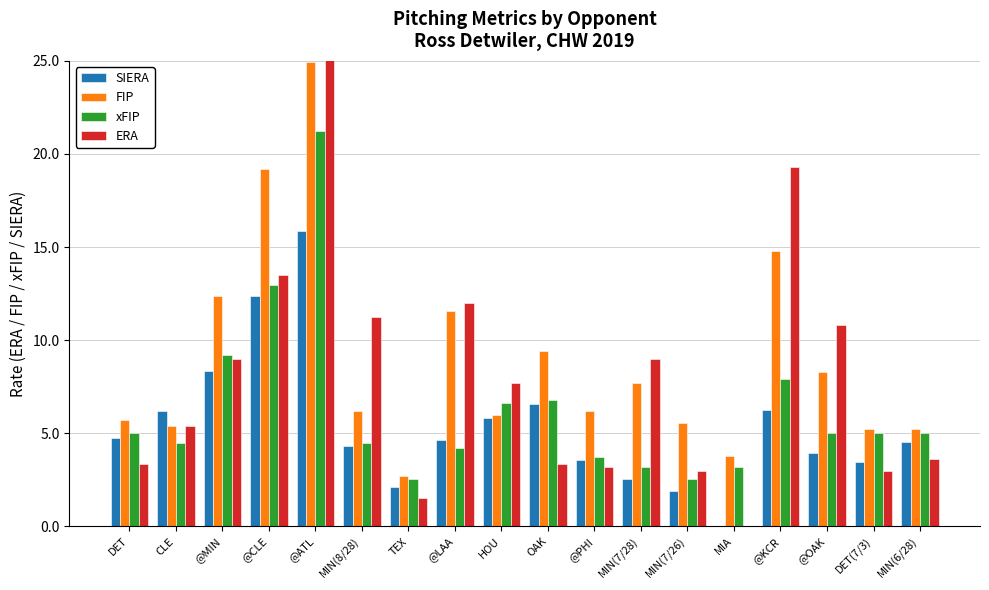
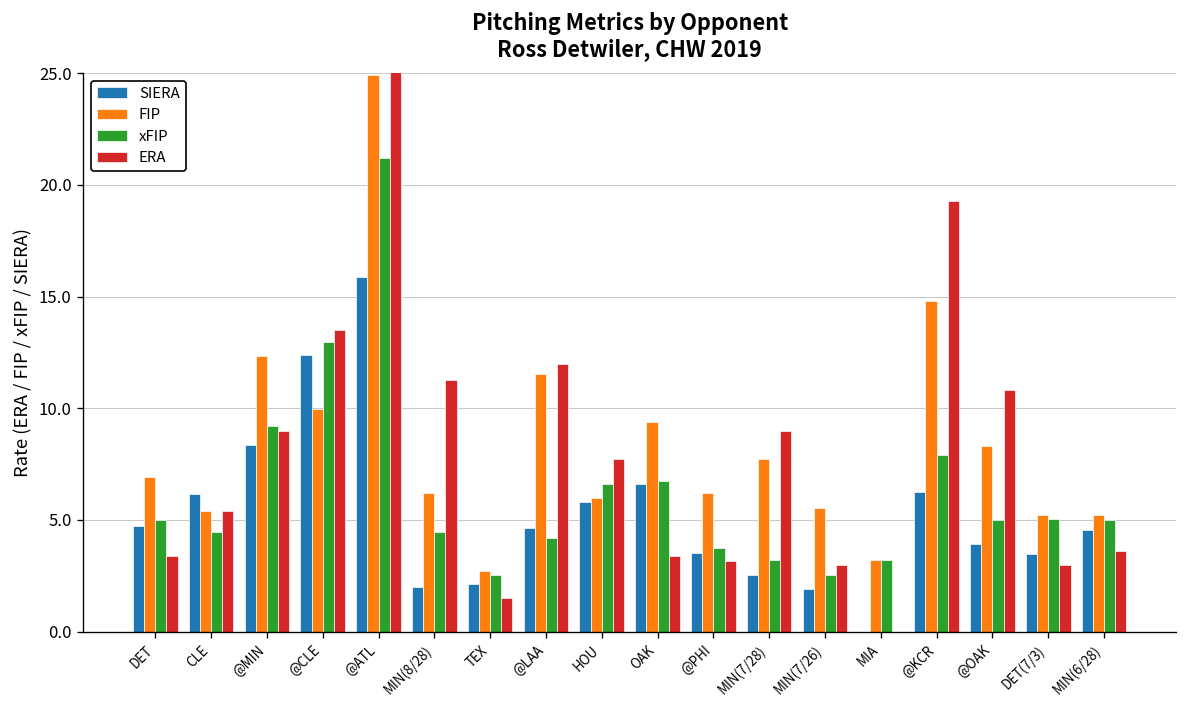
  {
    "SIERA": {
      "DET": 4.7,
      "CLE": 6.2,
      "@MIN": 8.4,
      "@CLE": 12.4,
      "@ATL": 15.9,
-     "MIN(8/28)": 4.3,
+     "MIN(8/28)": 2.0,
      "TEX": 2.1,
      "@LAA": 4.6,
      "HOU": 5.8,
      "OAK": 6.6,
      "@PHI": 3.5,
      "MIN(7/28)": 2.6,
      "MIN(7/26)": 1.9,
      "@KCR": 6.3,
      "@OAK": 3.9,
      "DET(7/3)": 3.5,
      "MIN(6/28)": 4.5
    },
    "FIP": {
-     "DET": 5.7,
+     "DET": 6.9,
      "CLE": 5.4,
      "@MIN": 12.4,
-     "@CLE": 19.2,
+     "@CLE": 10.0,
      "@ATL": 24.9,
      "MIN(8/28)": 6.2,
      "TEX": 2.7,
      "@LAA": 11.5,
      "HOU": 6.0,
      "OAK": 9.4,
      "@PHI": 6.2,
      "MIN(7/28)": 7.7,
      "MIN(7/26)": 5.5,
-     "MIA": 3.8,
+     "MIA": 3.2,
      "@KCR": 14.8,
      "@OAK": 8.3,
      "DET(7/3)": 5.2,
      "MIN(6/28)": 5.2
    },
    "xFIP": {
      "DET": 5.0,
      "CLE": 4.5,
      "@MIN": 9.2,
      "@CLE": 12.9,
      "@ATL": 21.2,
      "MIN(8/28)": 4.5,
      "TEX": 2.5,
      "@LAA": 4.2,
      "HOU": 6.6,
      "OAK": 6.8,
      "@PHI": 3.7,
      "MIN(7/28)": 3.2,
      "MIN(7/26)": 2.5,
      "MIA": 3.2,
      "@KCR": 7.9,
      "@OAK": 5.0,
      "DET(7/3)": 5.0,
      "MIN(6/28)": 5.0
    },
    "ERA": {
      "DET": 3.4,
      "CLE": 5.4,
      "@MIN": 9.0,
      "@CLE": 13.5,
      "MIN(8/28)": 11.3,
      "TEX": 1.5,
      "@LAA": 12.0,
      "HOU": 7.7,
      "OAK": 3.4,
      "@PHI": 3.2,
      "MIN(7/28)": 9.0,
      "MIN(7/26)": 3.0,
      "MIA": 0.0,
      "@KCR": 19.3,
      "@OAK": 10.8,
      "DET(7/3)": 3.0,
      "MIN(6/28)": 3.6
    }
  }
